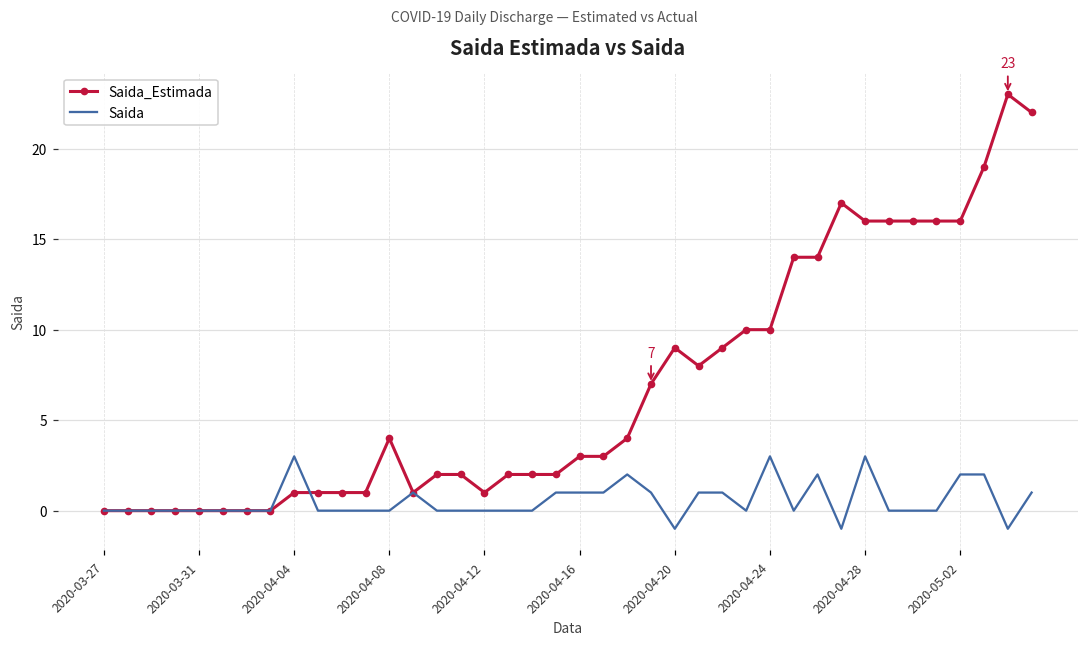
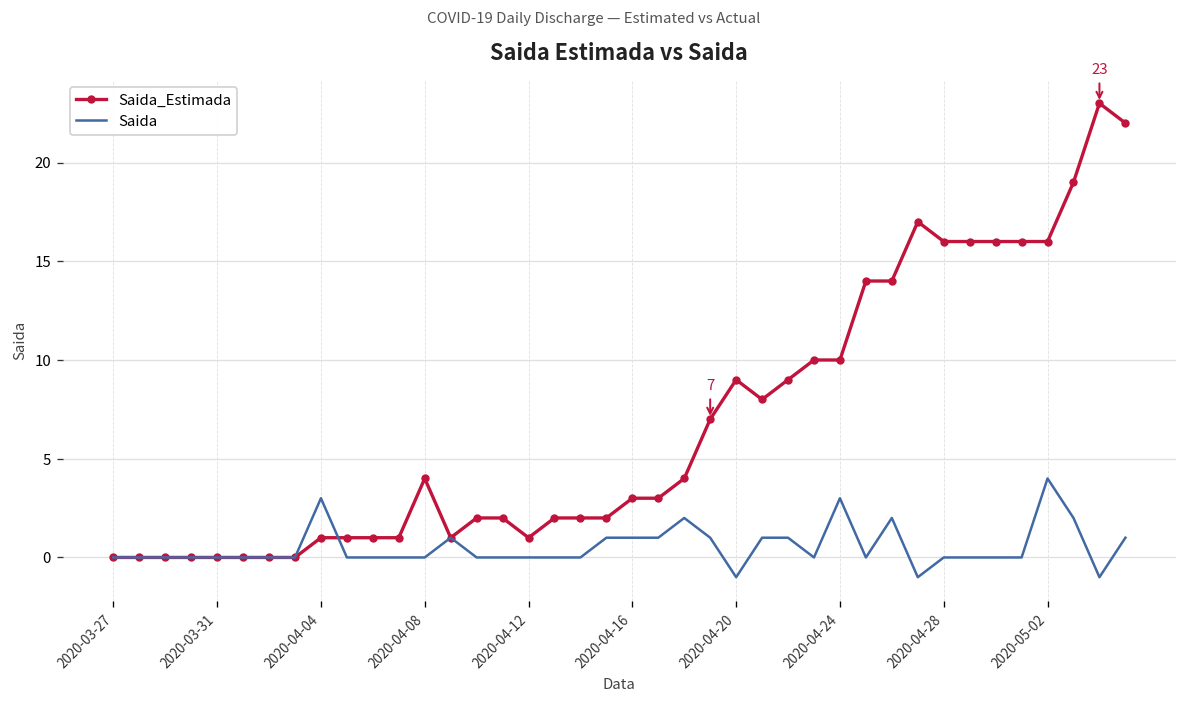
  {
    "Saida_Estimada": {
      "2020-04-04": 1,
      "2020-04-08": 4,
      "2020-04-12": 1,
      "2020-04-16": 3,
      "2020-04-20": 9,
      "2020-04-24": 10,
      "2020-04-28": 16,
      "2020-05-02": 16
    },
    "Saida": {
      "2020-04-04": 3,
      "2020-04-08": 0,
      "2020-04-12": 0,
      "2020-04-16": 1,
      "2020-04-20": -1,
      "2020-04-24": 3,
-     "2020-04-28": 3,
-     "2020-05-02": 2
+     "2020-04-28": 0,
+     "2020-05-02": 4
    }
  }
